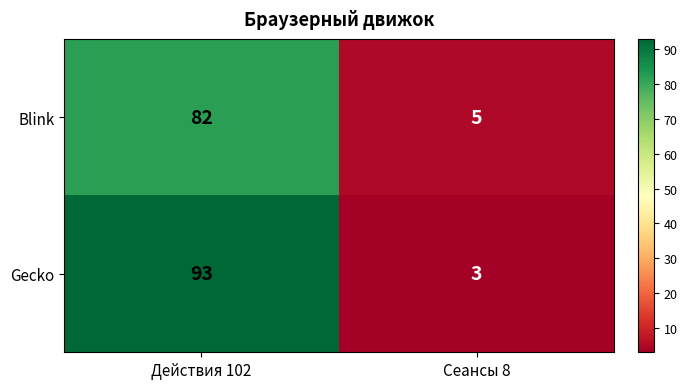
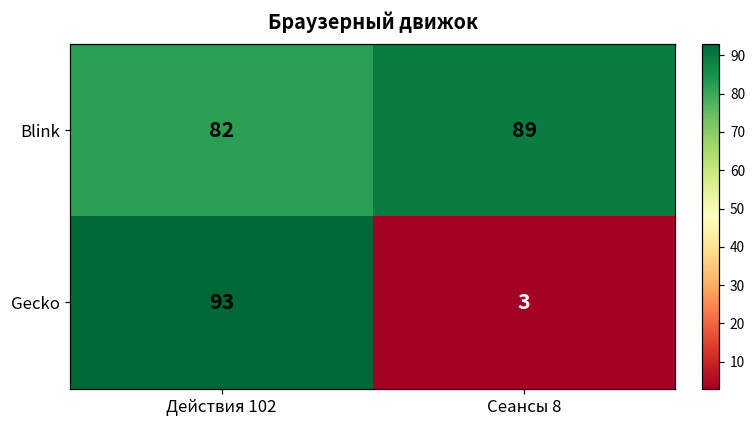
  {
    "Blink": {
      "Действия 102": 82,
-     "Сеансы 8": 5
+     "Сеансы 8": 89
    },
    "Gecko": {
      "Действия 102": 93,
      "Сеансы 8": 3
    }
  }
